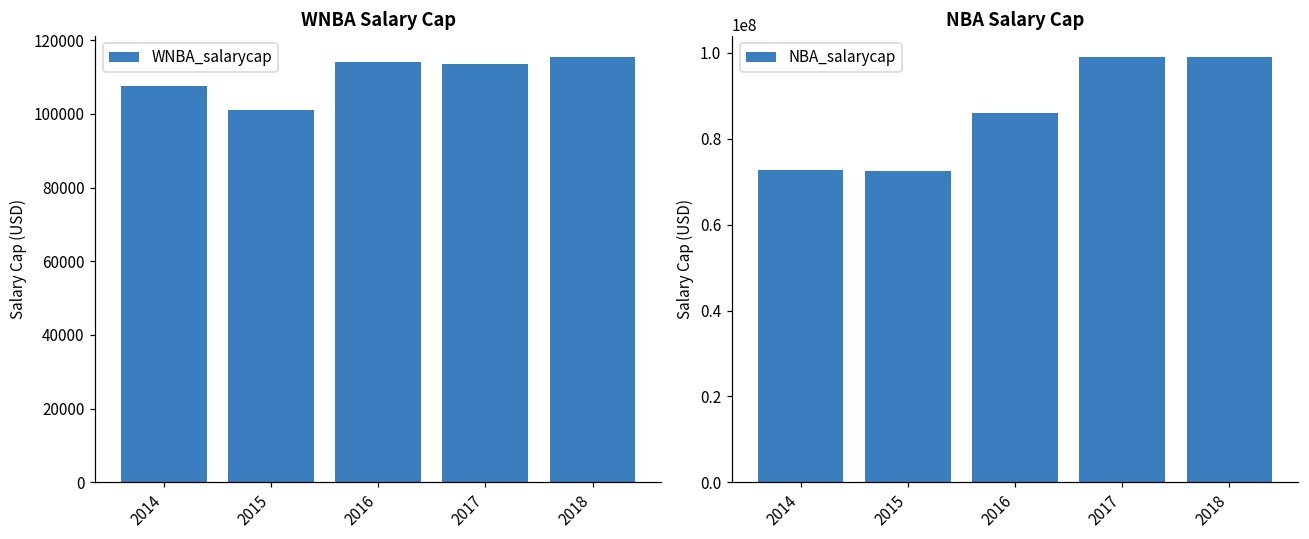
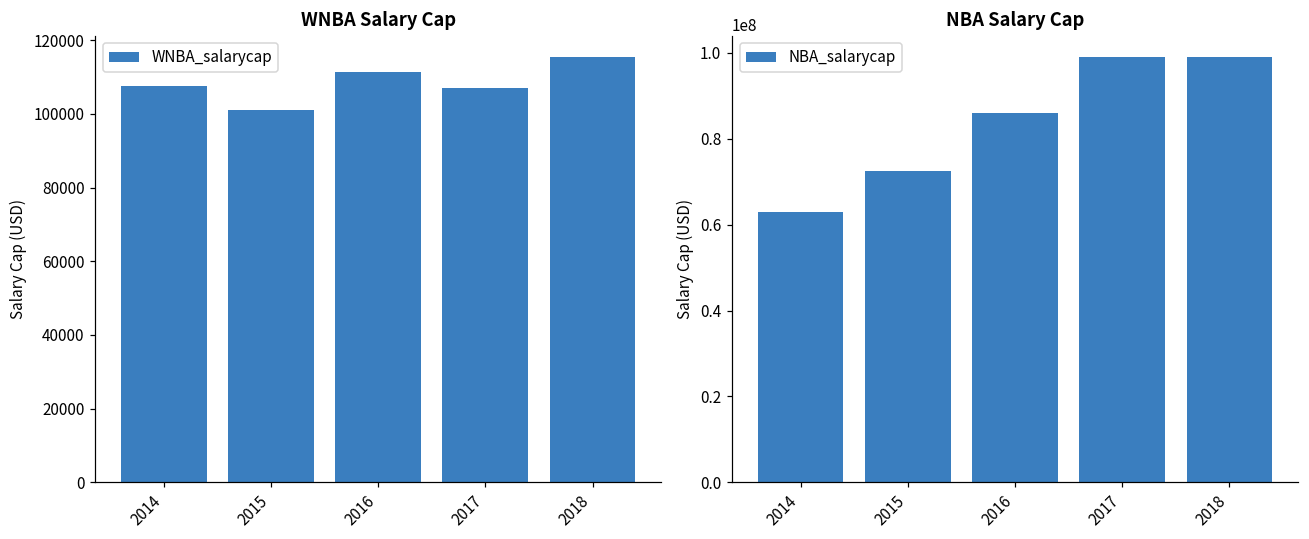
  {
    "WNBA Salary Cap": {
      "2014": 108000,
      "2015": 101000,
-     "2016": 114000,
-     "2017": 114000,
+     "2016": 112000,
+     "2017": 107000,
      "2018": 116000
    },
    "NBA Salary Cap": {
-     "2014": 73000000,
+     "2014": 63000000,
      "2015": 72000000,
      "2016": 86000000,
      "2017": 99000000,
      "2018": 99000000
    }
  }
